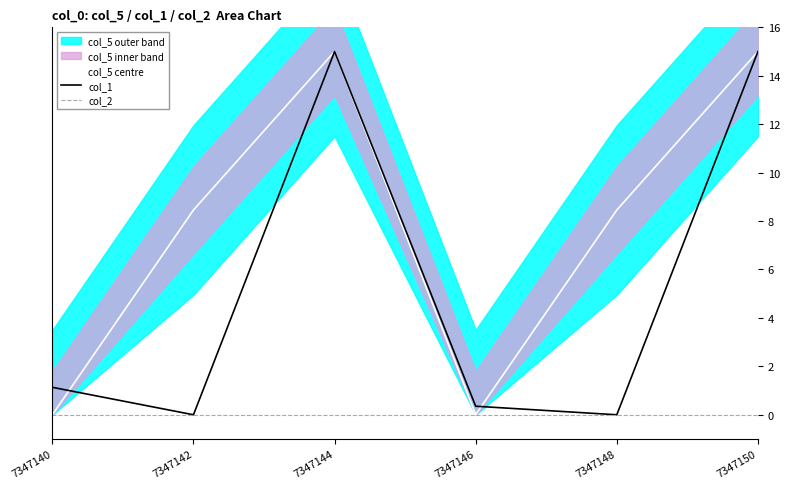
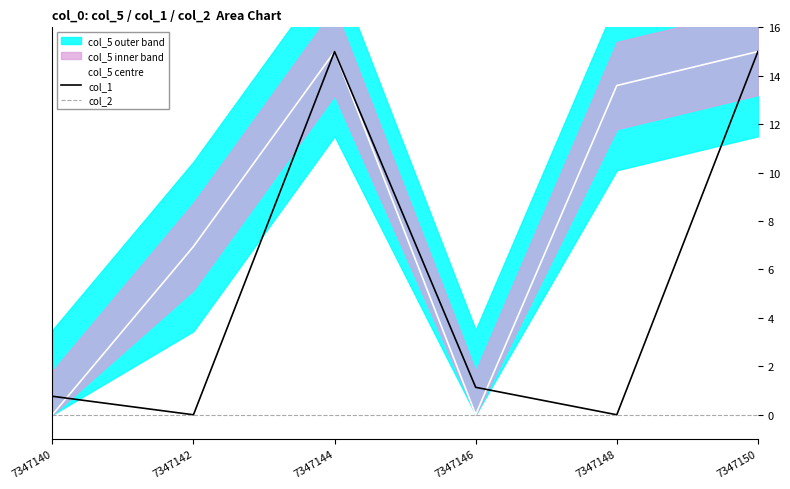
  {
    "col_5 outer band": {
      "7347140": 3.5,
      "7347146": 3.5
    },
    "col_5 centre": {
-     "7347142": 8.5,
-     "7347148": 8.5
+     "7347142": 6.9,
+     "7347148": 13.6
    },
    "col_1": {
-     "7347140": 1.1,
-     "7347146": 0.4
+     "7347140": 0.8,
+     "7347146": 1.1
    },
    "col_5 inner band": {
      "7347140": 1.8,
      "7347146": 1.8
    },
    "col_2": {
      "7347144": 0.0,
      "7347150": 0.0
    }
  }
